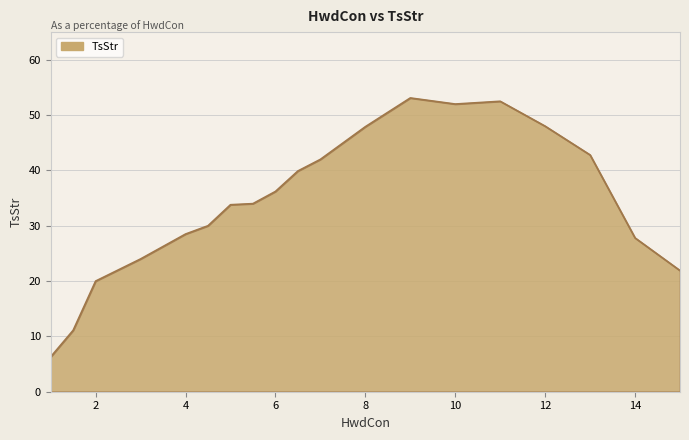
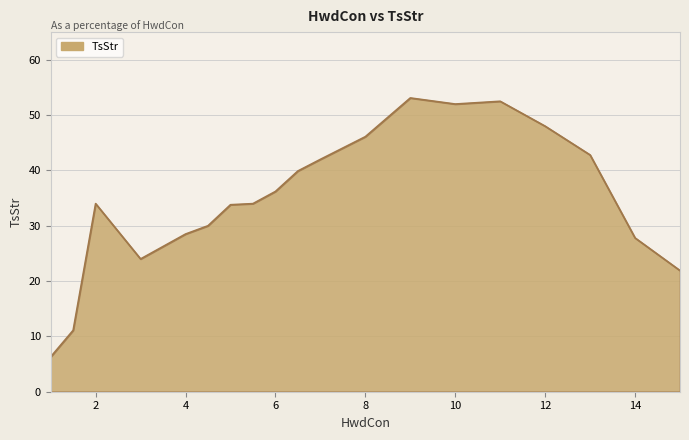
  {
-   "2": 20,
+   "2": 34,
    "4": 29,
    "6": 36,
-   "8": 48,
+   "8": 46,
    "10": 52,
    "12": 48,
    "14": 28
  }
